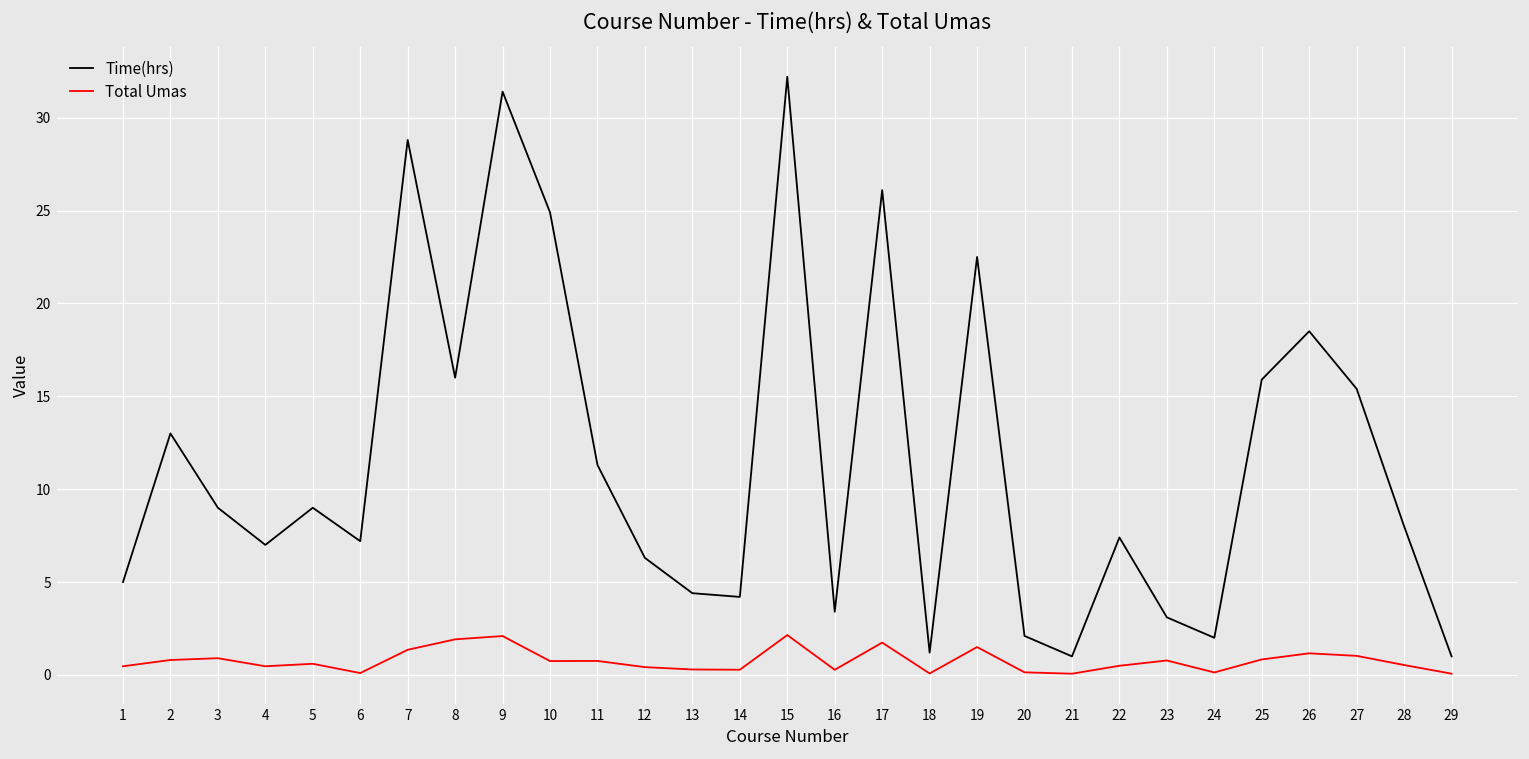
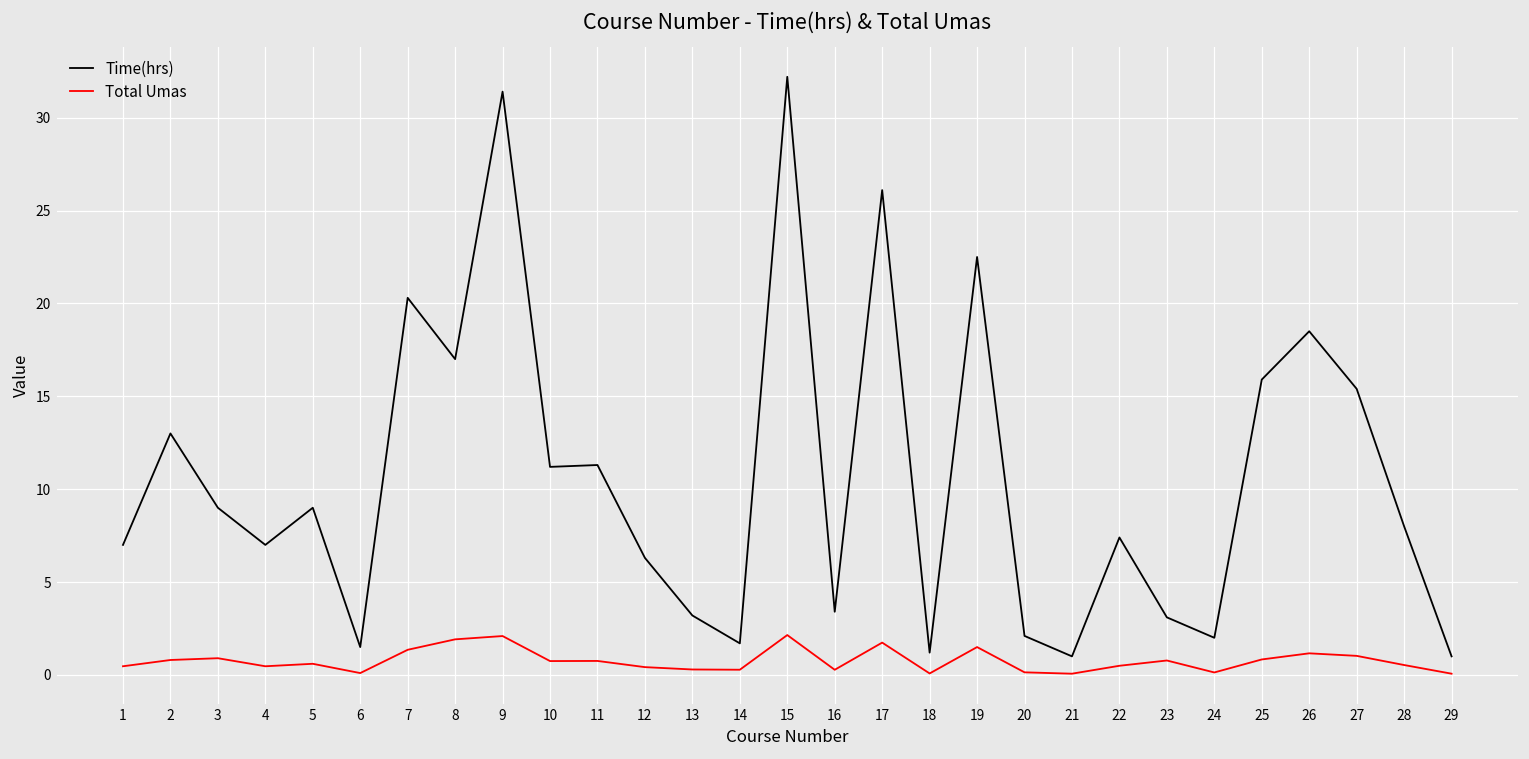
  {
    "Time(hrs)": {
-     "1": 5,
+     "1": 7,
      "2": 13.0,
      "3": 9.0,
      "4": 7.0,
      "5": 9.0,
-     "6": 7.2,
-     "7": 28.8,
-     "8": 16,
+     "6": 1.5,
+     "7": 20.3,
+     "8": 17,
      "9": 31.4,
-     "10": 24.9,
+     "10": 11.2,
      "11": 11.3,
      "12": 6.3,
-     "13": 4.4,
-     "14": 4.2,
+     "13": 3.2,
+     "14": 1.7,
      "15": 32.2,
      "16": 3.4,
      "17": 26.1,
      "18": 1.2,
      "19": 22.5,
      "20": 2.1,
      "21": 1.0,
      "22": 7.4,
      "23": 3.1,
      "24": 2.0,
      "25": 15.9,
      "26": 18.5,
      "27": 15.4,
      "28": 8.0,
      "29": 1.0
    },
    "Total Umas": {
      "1": 0.5,
      "2": 0.8,
      "3": 0.9,
      "4": 0.5,
      "5": 0.6,
      "6": 0.1,
      "7": 1.4,
      "8": 1.9,
      "9": 2.1,
      "10": 0.7,
      "11": 0.8,
      "12": 0.4,
      "13": 0.3,
      "14": 0.3,
      "15": 2.1,
      "16": 0.3,
      "17": 1.7,
      "18": 0.1,
      "19": 1.5,
      "20": 0.1,
      "21": 0.1,
      "22": 0.5,
      "23": 0.8,
      "24": 0.1,
      "25": 0.8,
      "26": 1.2,
      "27": 1.0,
      "28": 0.5,
      "29": 0.1
    }
  }
